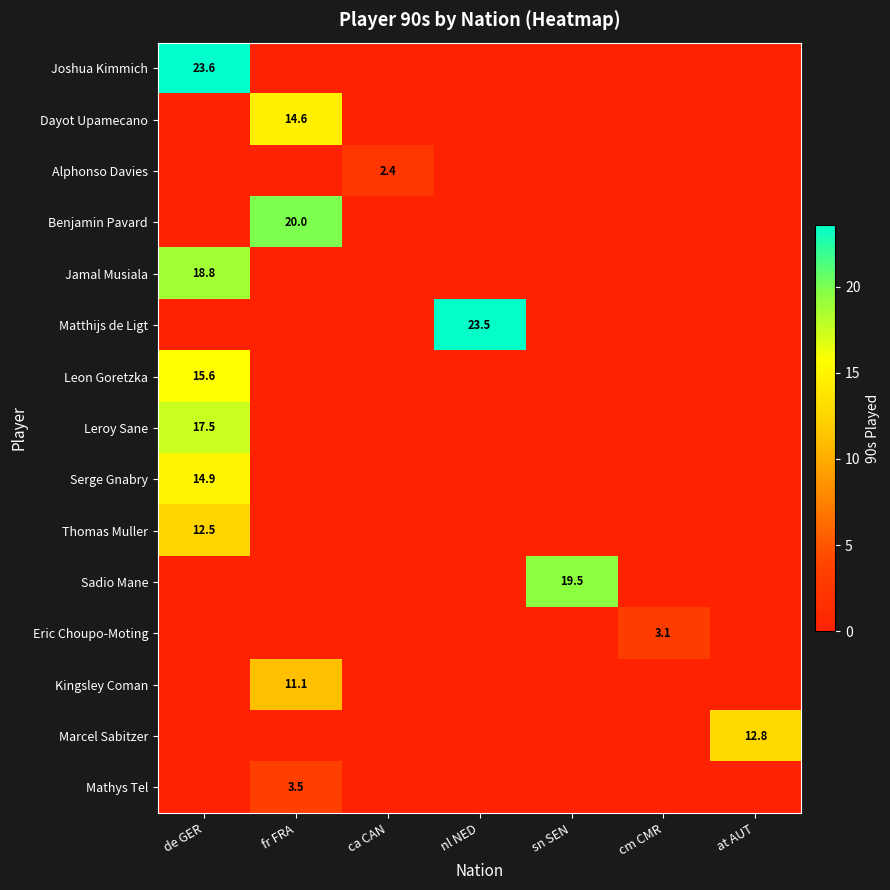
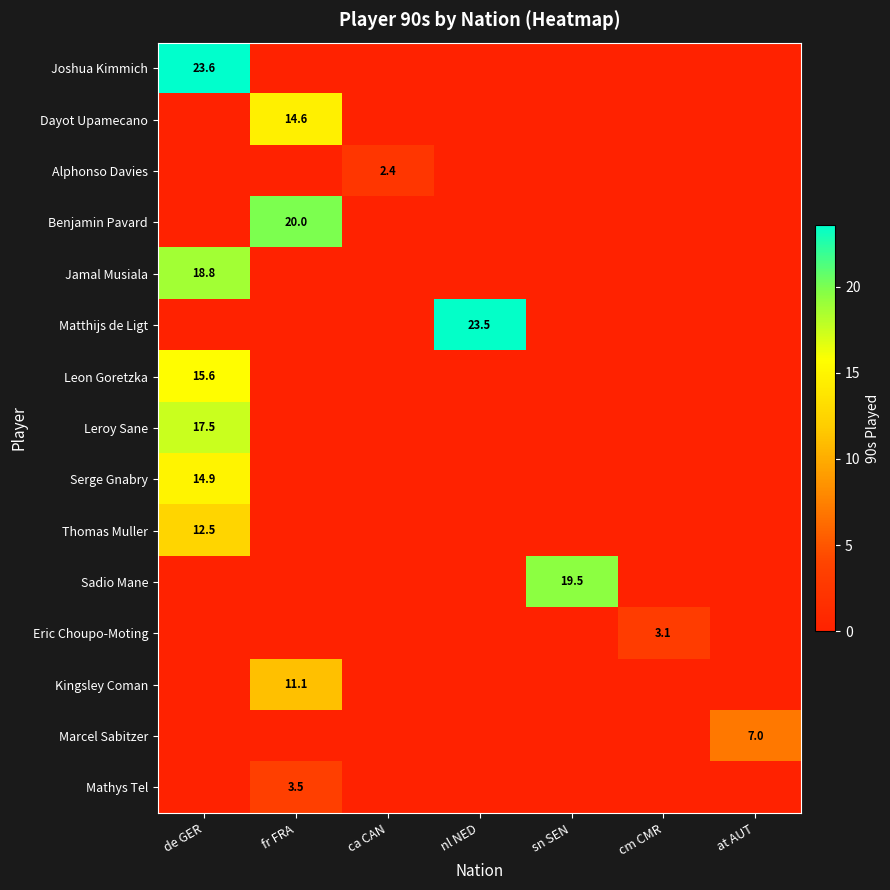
  {
    "Joshua Kimmich": {
      "de GER": 23.6
    },
    "Dayot Upamecano": {
      "fr FRA": 14.6
    },
    "Alphonso Davies": {
      "ca CAN": 2.4
    },
    "Benjamin Pavard": {
      "fr FRA": 20.0
    },
    "Jamal Musiala": {
      "de GER": 18.8
    },
    "Matthijs de Ligt": {
      "nl NED": 23.5
    },
    "Leon Goretzka": {
      "de GER": 15.6
    },
    "Leroy Sane": {
      "de GER": 17.5
    },
    "Serge Gnabry": {
      "de GER": 14.9
    },
    "Thomas Muller": {
      "de GER": 12.5
    },
    "Sadio Mane": {
      "sn SEN": 19.5
    },
    "Eric Choupo-Moting": {
      "cm CMR": 3.1
    },
    "Kingsley Coman": {
      "fr FRA": 11.1
    },
    "Marcel Sabitzer": {
-     "at AUT": 12.8
+     "at AUT": 7.0
    },
    "Mathys Tel": {
      "fr FRA": 3.5
    }
  }
